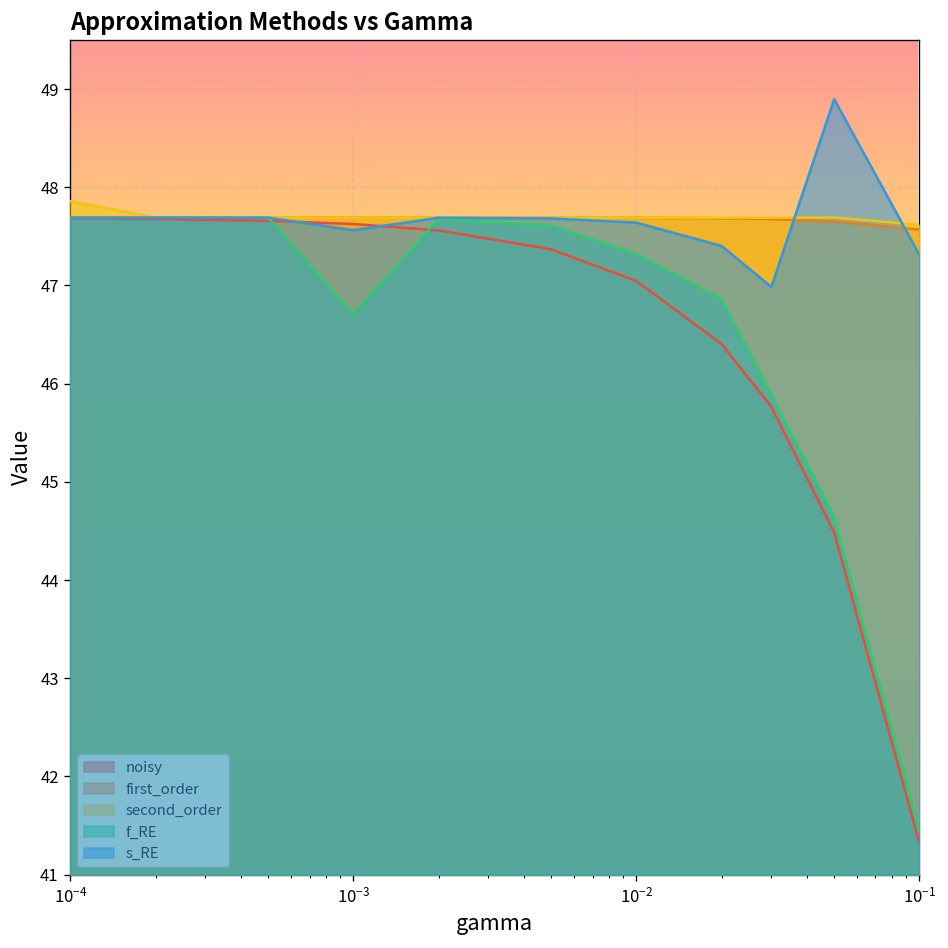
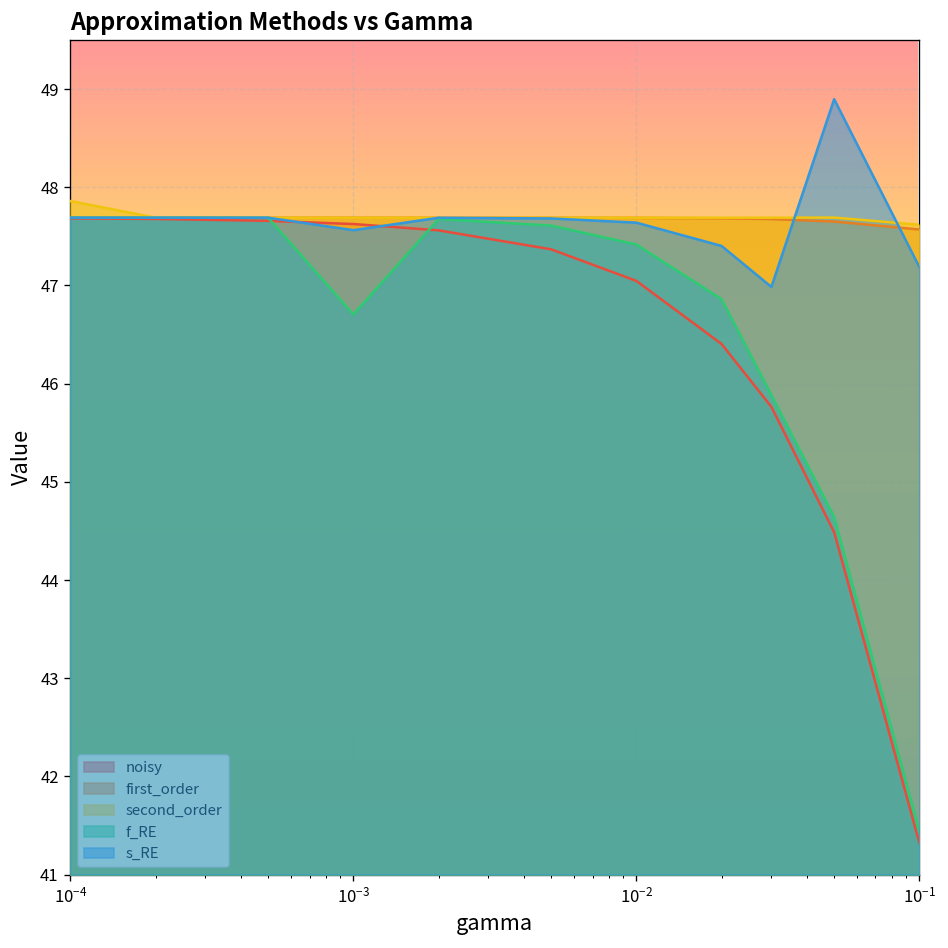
  {
    "second_order": {
      "10^-4": 47.9,
      "10^-1": 47.6
    },
    "f_RE": {
      "10^-3": 46.7,
-     "10^-2": 47.3,
+     "10^-2": 47.4,
      "10^-1": 41.4
    },
    "s_RE": {
      "10^-3": 47.6,
      "10^-2": 47.6,
-     "10^-1": 47.3
+     "10^-1": 47.2
    }
  }
